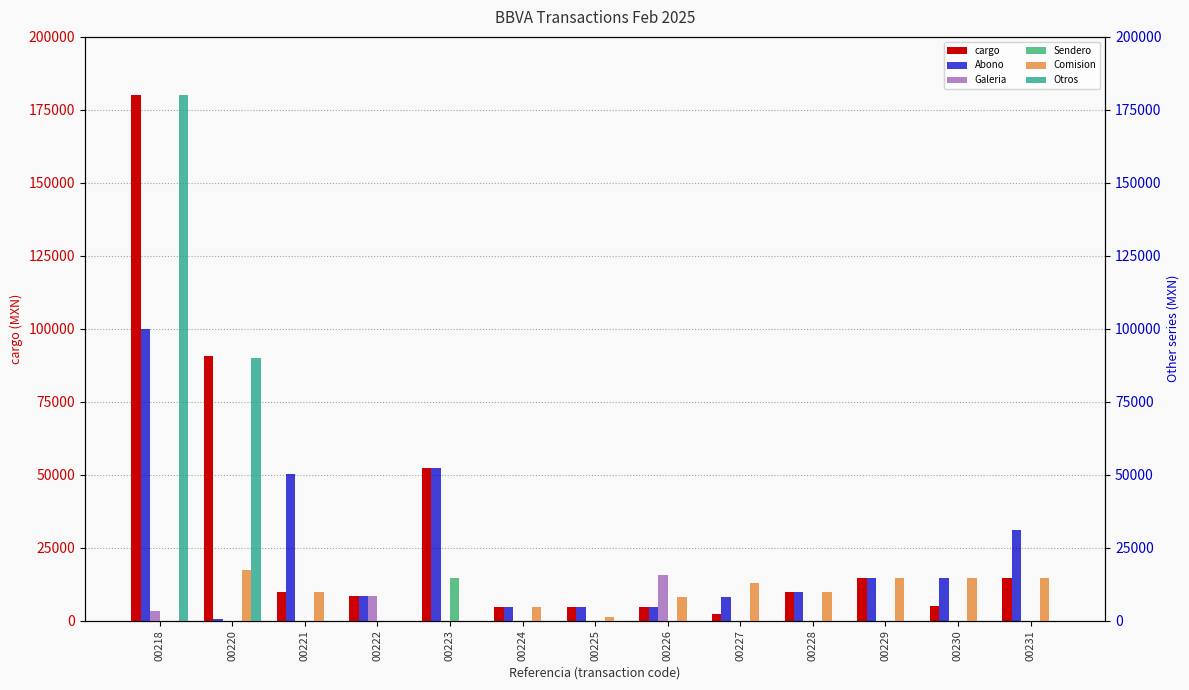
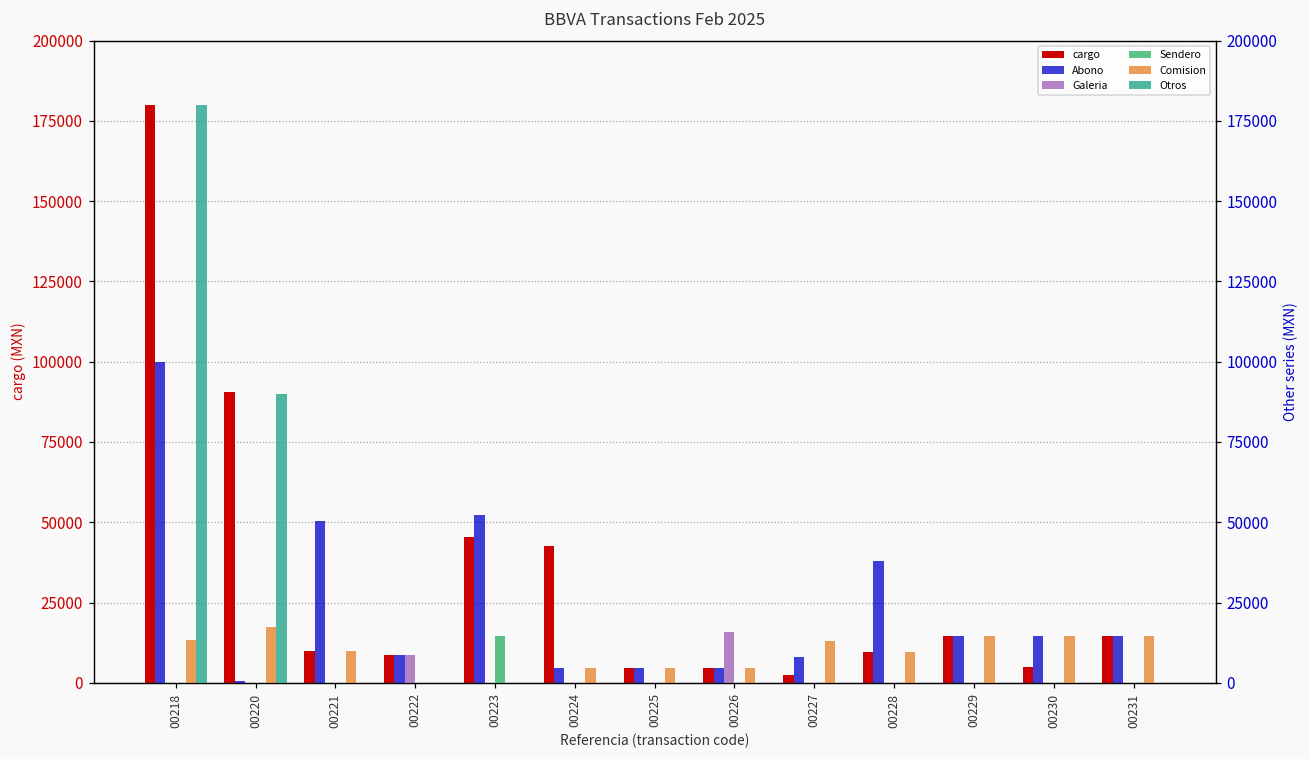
  {
    "cargo": {
      "00218": 180000,
      "00220": 91000,
      "00221": 10000,
      "00222": 9000,
-     "00223": 52000,
-     "00224": 5000,
+     "00223": 45000,
+     "00224": 43000,
      "00225": 5000,
      "00226": 5000,
      "00227": 2000,
      "00228": 10000,
      "00229": 14000,
      "00230": 5000,
      "00231": 14000
    },
    "Abono": {
      "00218": 100000,
      "00221": 50000,
      "00222": 9000,
      "00223": 52000,
      "00224": 5000,
      "00225": 5000,
      "00226": 5000,
      "00227": 8000,
-     "00228": 10000,
+     "00228": 38000,
      "00229": 14000,
      "00230": 14000,
-     "00231": 31000
+     "00231": 14000
    },
    "Galeria": {
-     "00218": 3000,
+     "00218": 0,
      "00220": 0,
      "00221": 0,
      "00222": 9000,
      "00223": 0,
      "00224": 0,
      "00225": 0,
      "00226": 16000,
      "00227": 0,
      "00228": 0,
      "00229": 0,
      "00230": 0,
      "00231": 0
    },
    "Comision": {
-     "00218": 0,
+     "00218": 13000,
      "00220": 18000,
      "00221": 10000,
      "00222": 0,
      "00223": 0,
      "00224": 5000,
-     "00225": 1000,
-     "00226": 8000,
+     "00225": 5000,
+     "00226": 5000,
      "00227": 13000,
      "00228": 10000,
      "00229": 14000,
      "00230": 14000,
      "00231": 14000
    }
  }
